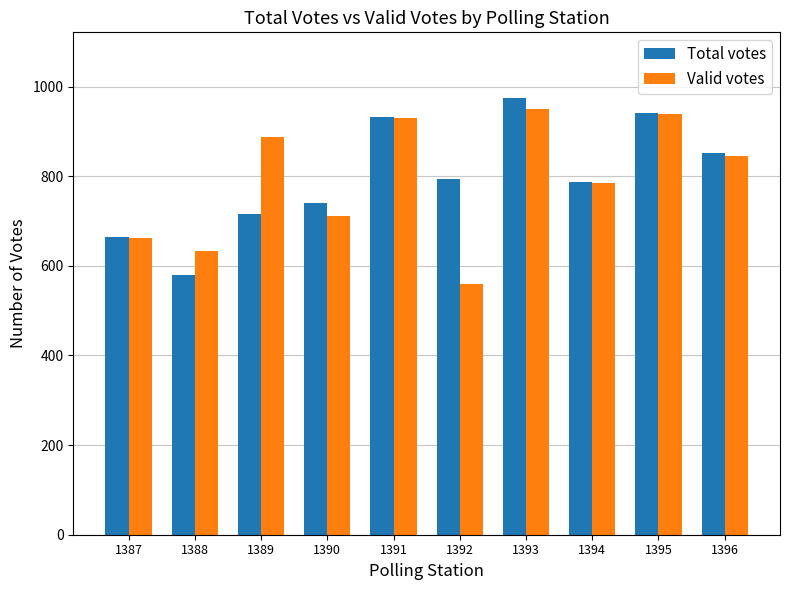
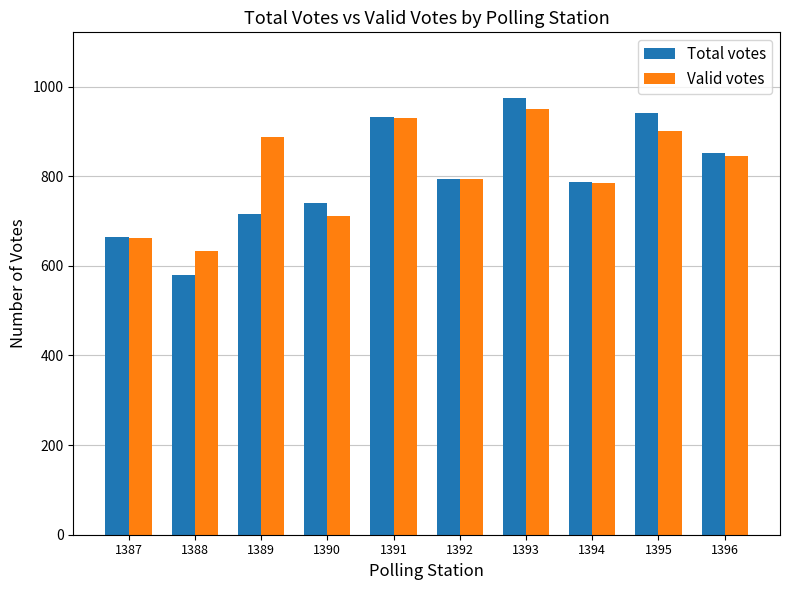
  {
    "Total votes": {
      "1387": 660,
      "1388": 580,
      "1389": 720,
      "1390": 740,
      "1391": 930,
      "1392": 800,
      "1393": 980,
      "1394": 790,
      "1395": 940,
      "1396": 850
    },
    "Valid votes": {
      "1387": 660,
      "1388": 630,
      "1389": 890,
      "1390": 710,
      "1391": 930,
-     "1392": 560,
+     "1392": 790,
      "1393": 950,
      "1394": 780,
-     "1395": 940,
+     "1395": 900,
      "1396": 850
    }
  }
